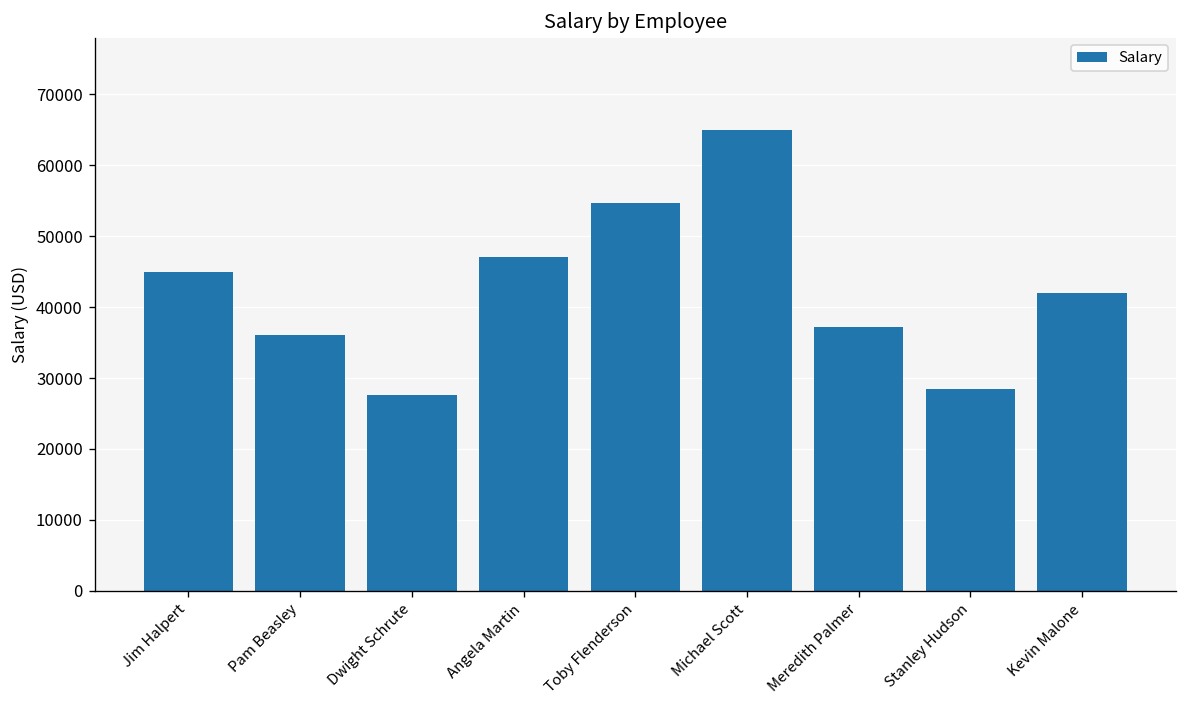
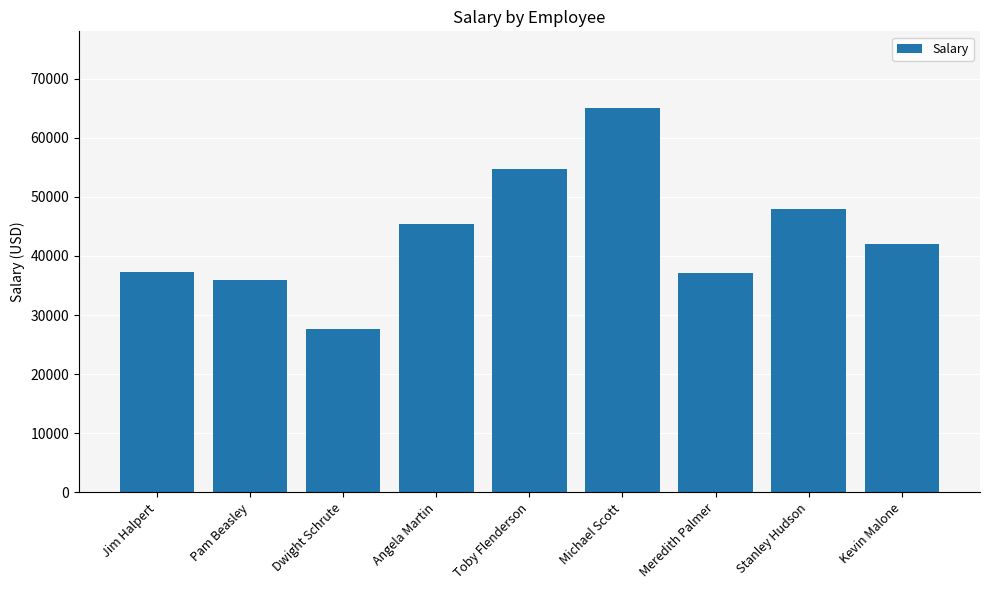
  {
-   "Jim Halpert": 45000,
+   "Jim Halpert": 37000,
    "Pam Beasley": 36000,
    "Dwight Schrute": 28000,
-   "Angela Martin": 47000,
+   "Angela Martin": 45000,
    "Toby Flenderson": 55000,
    "Michael Scott": 65000,
    "Meredith Palmer": 37000,
-   "Stanley Hudson": 28000,
+   "Stanley Hudson": 48000,
    "Kevin Malone": 42000
  }
